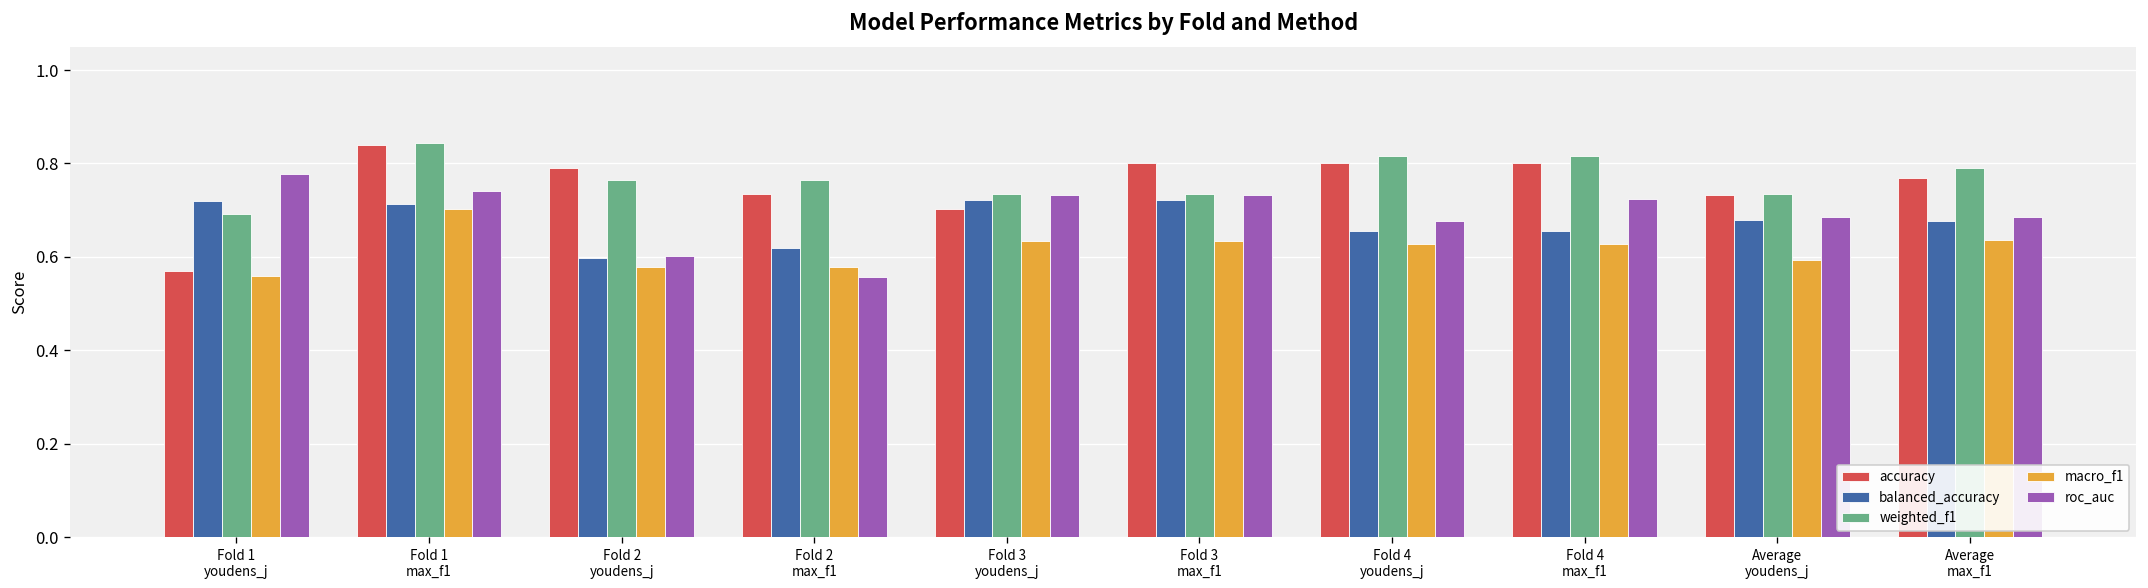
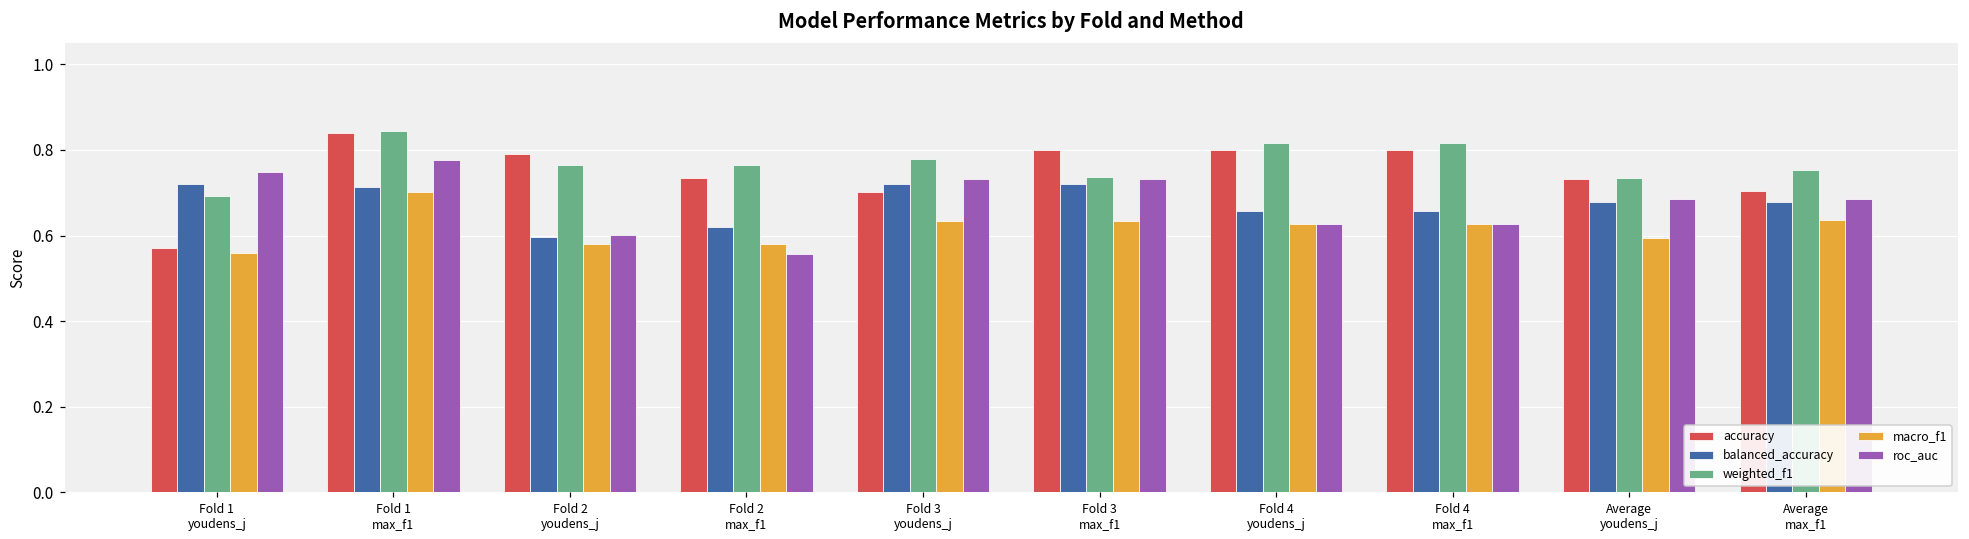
  {
    "accuracy": {
      "Fold 1 youdens_j": 0.57,
      "Fold 1 max_f1": 0.84,
      "Fold 2 youdens_j": 0.79,
      "Fold 2 max_f1": 0.73,
      "Fold 3 youdens_j": 0.70,
      "Fold 3 max_f1": 0.80,
      "Fold 4 youdens_j": 0.80,
      "Fold 4 max_f1": 0.80,
      "Average youdens_j": 0.73,
-     "Average max_f1": 0.77
+     "Average max_f1": 0.70
    },
    "balanced_accuracy": {
      "Fold 1 youdens_j": 0.72,
      "Fold 1 max_f1": 0.71,
      "Fold 2 youdens_j": 0.60,
      "Fold 2 max_f1": 0.62,
      "Fold 3 youdens_j": 0.72,
      "Fold 3 max_f1": 0.72,
      "Fold 4 youdens_j": 0.66,
      "Fold 4 max_f1": 0.66,
      "Average youdens_j": 0.68,
      "Average max_f1": 0.68
    },
    "weighted_f1": {
      "Fold 1 youdens_j": 0.69,
      "Fold 1 max_f1": 0.84,
      "Fold 2 youdens_j": 0.76,
      "Fold 2 max_f1": 0.76,
-     "Fold 3 youdens_j": 0.74,
+     "Fold 3 youdens_j": 0.78,
      "Fold 3 max_f1": 0.74,
      "Fold 4 youdens_j": 0.82,
      "Fold 4 max_f1": 0.82,
      "Average youdens_j": 0.74,
-     "Average max_f1": 0.79
+     "Average max_f1": 0.75
    },
    "macro_f1": {
      "Fold 1 youdens_j": 0.56,
      "Fold 1 max_f1": 0.70,
      "Fold 2 youdens_j": 0.58,
      "Fold 2 max_f1": 0.58,
      "Fold 3 youdens_j": 0.63,
      "Fold 3 max_f1": 0.63,
      "Fold 4 youdens_j": 0.63,
      "Fold 4 max_f1": 0.63,
      "Average youdens_j": 0.59,
      "Average max_f1": 0.64
    },
    "roc_auc": {
-     "Fold 1 youdens_j": 0.78,
-     "Fold 1 max_f1": 0.74,
+     "Fold 1 youdens_j": 0.75,
+     "Fold 1 max_f1": 0.78,
      "Fold 2 youdens_j": 0.60,
      "Fold 2 max_f1": 0.56,
      "Fold 3 youdens_j": 0.73,
      "Fold 3 max_f1": 0.73,
-     "Fold 4 youdens_j": 0.68,
-     "Fold 4 max_f1": 0.72,
+     "Fold 4 youdens_j": 0.63,
+     "Fold 4 max_f1": 0.63,
      "Average youdens_j": 0.68,
      "Average max_f1": 0.68
    }
  }
